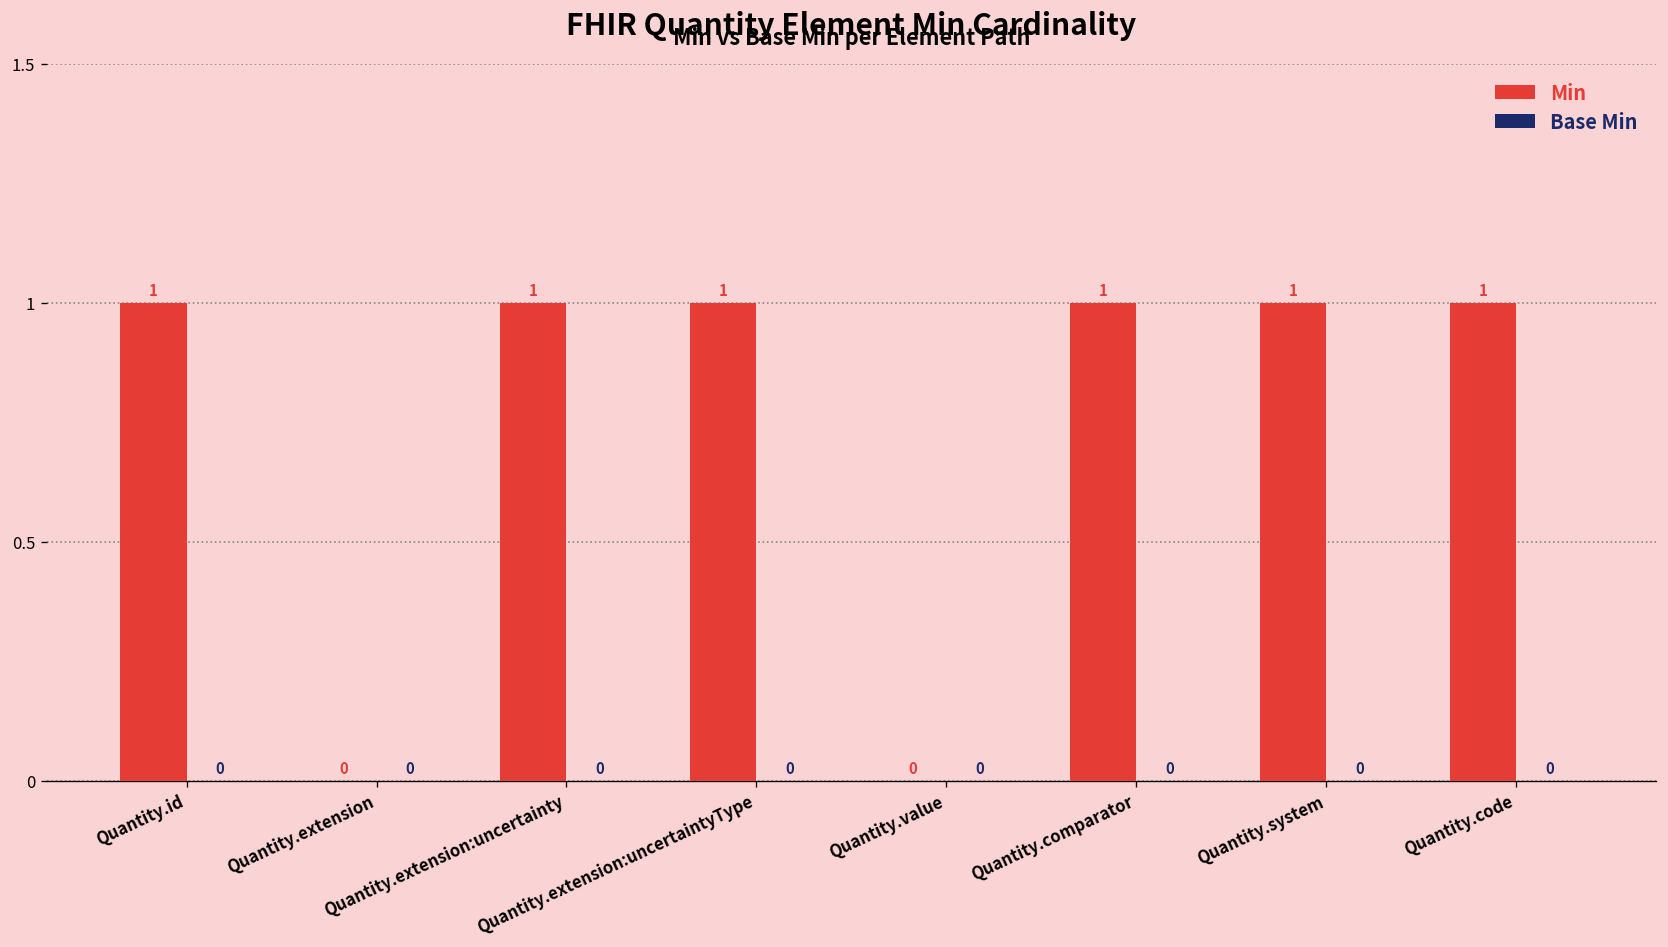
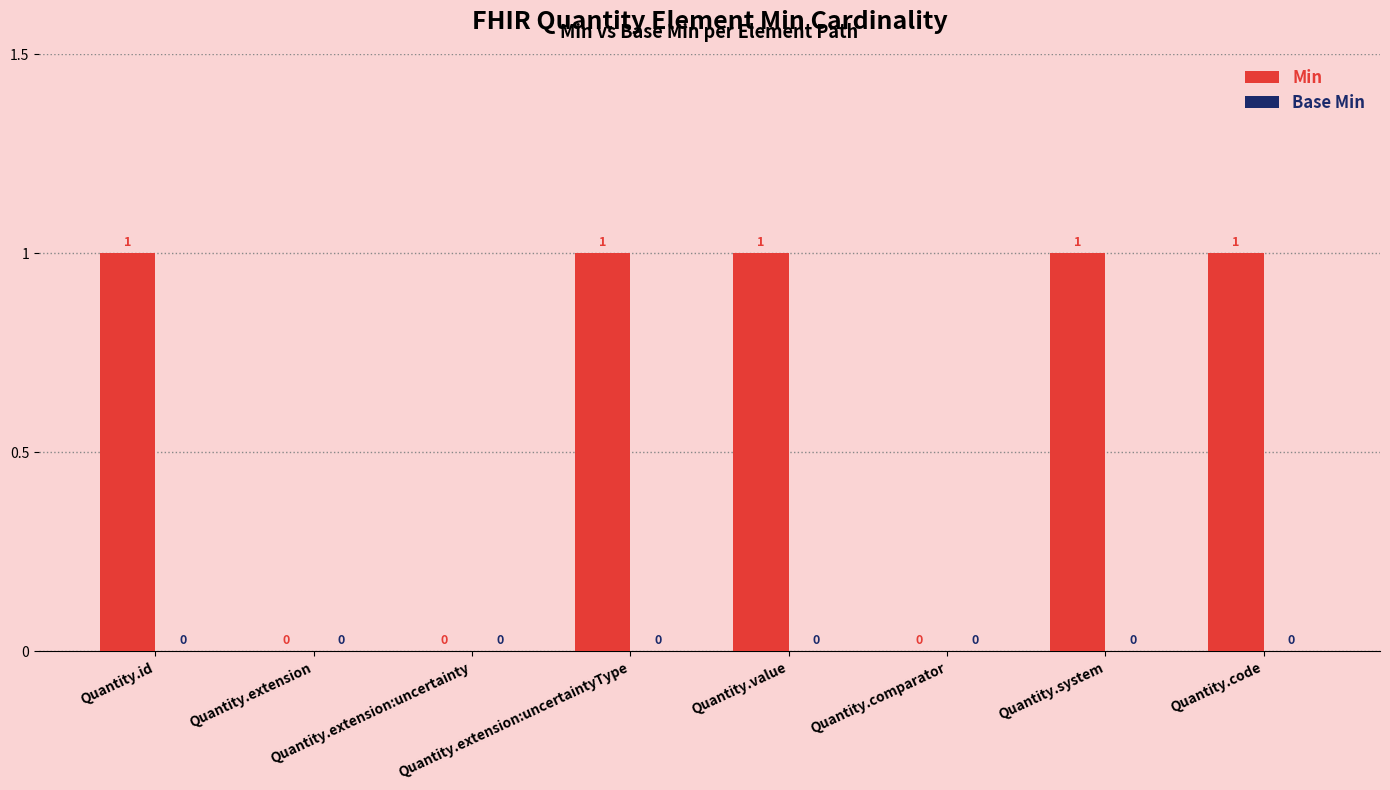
  {
    "Min": {
      "Quantity.id": 1,
      "Quantity.extension": 0,
-     "Quantity.extension:uncertainty": 1,
+     "Quantity.extension:uncertainty": 0,
      "Quantity.extension:uncertaintyType": 1,
-     "Quantity.value": 0,
-     "Quantity.comparator": 1,
+     "Quantity.value": 1,
+     "Quantity.comparator": 0,
      "Quantity.system": 1,
      "Quantity.code": 1
    },
    "Base Min": {
      "Quantity.id": 0,
      "Quantity.extension": 0,
      "Quantity.extension:uncertainty": 0,
      "Quantity.extension:uncertaintyType": 0,
      "Quantity.value": 0,
      "Quantity.comparator": 0,
      "Quantity.system": 0,
      "Quantity.code": 0
    }
  }
